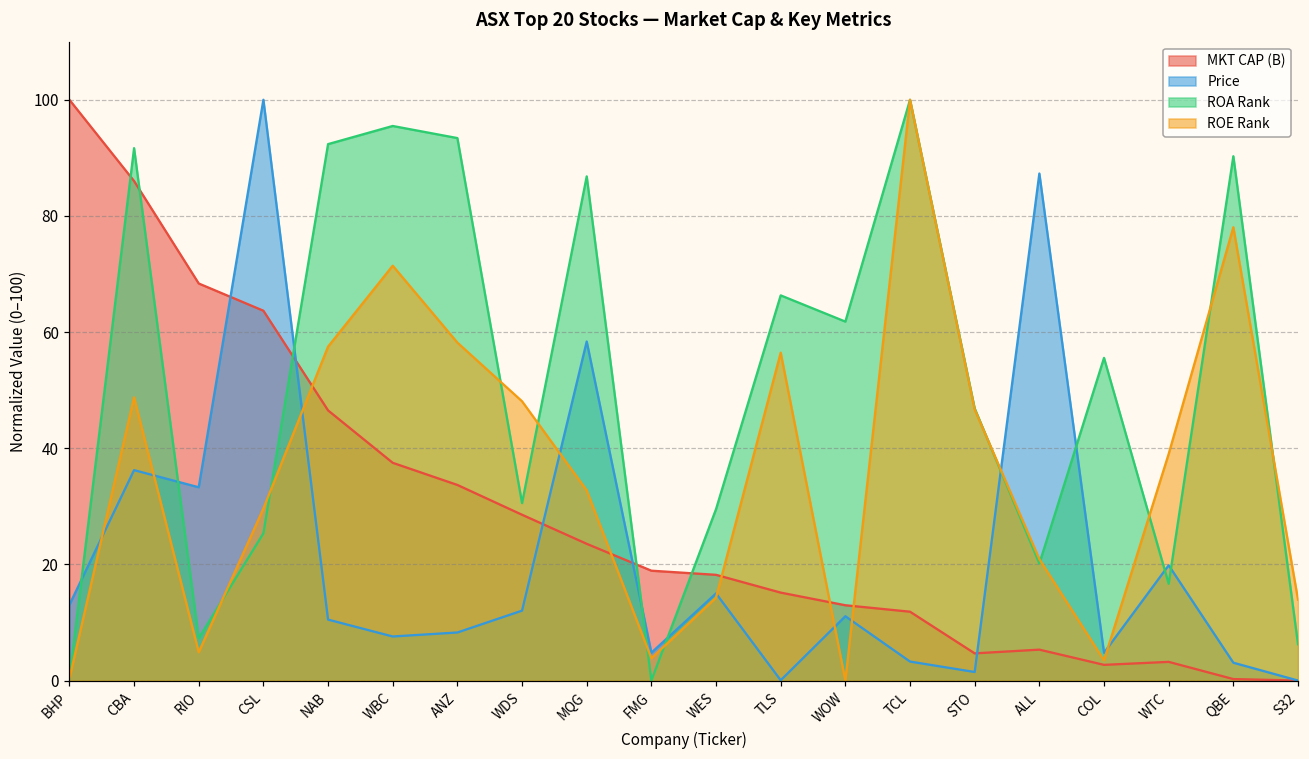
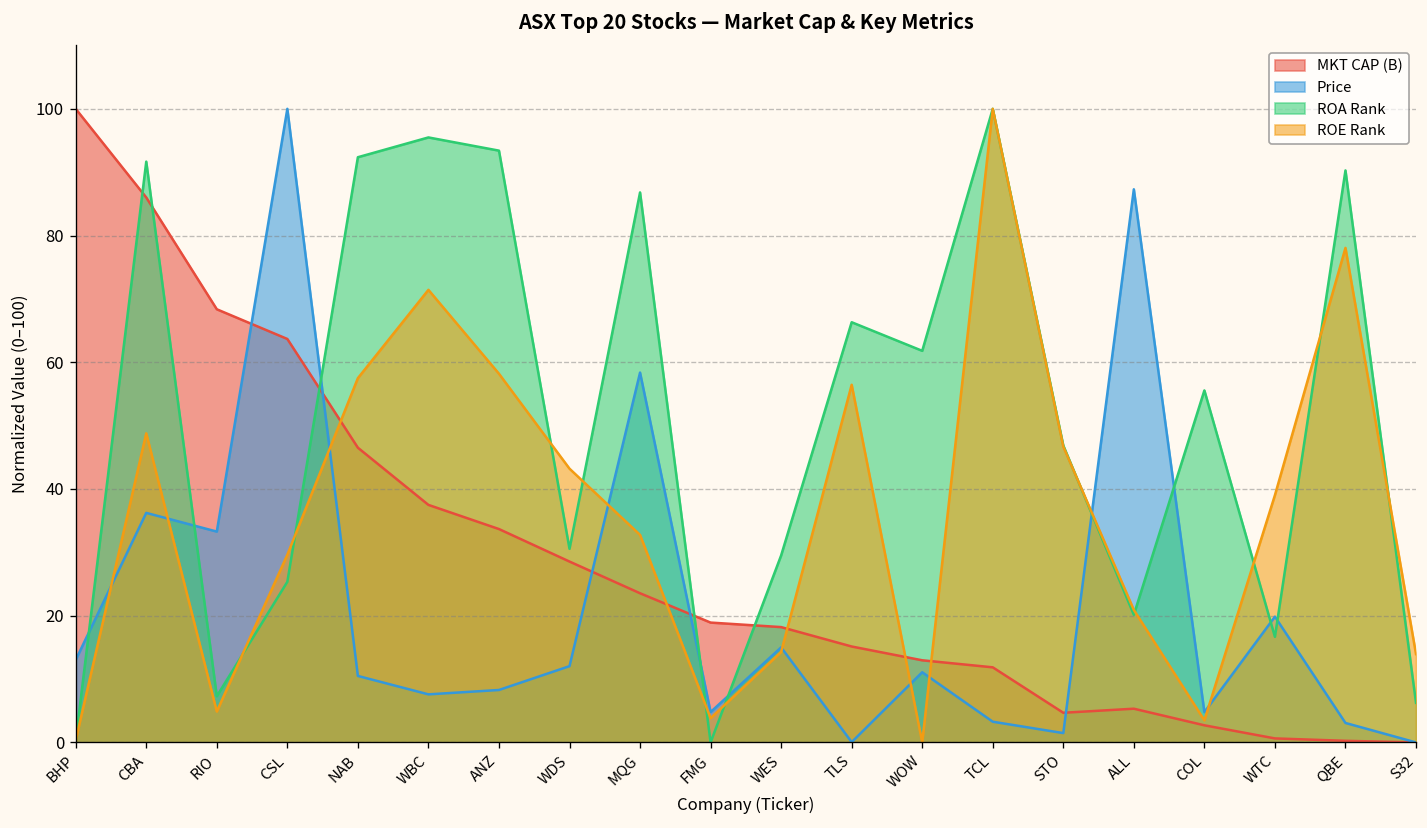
  {
    "MKT CAP (B)": {
      "BHP": 100,
      "CBA": 86,
      "RIO": 68,
      "CSL": 64,
      "NAB": 47,
      "WBC": 37,
      "ANZ": 34,
      "WDS": 29,
      "MQG": 24,
      "FMG": 19,
      "WES": 18,
      "TLS": 15,
      "WOW": 13,
      "TCL": 12,
      "STO": 5,
      "ALL": 5,
      "COL": 3,
-     "WTC": 3,
+     "WTC": 1,
      "QBE": 0
    },
    "Price": {
      "BHP": 13,
      "CBA": 36,
      "RIO": 33,
      "CSL": 100,
      "NAB": 10,
      "WBC": 8,
      "ANZ": 8,
      "WDS": 12,
      "MQG": 58,
      "FMG": 5,
      "WES": 15,
      "TLS": 0,
      "WOW": 11,
      "TCL": 3,
      "STO": 1,
      "ALL": 87,
      "COL": 5,
      "WTC": 20,
      "QBE": 3
    },
    "ROA Rank": {
      "CBA": 92,
      "RIO": 7,
      "CSL": 25,
      "NAB": 92,
      "WBC": 95,
      "ANZ": 93,
      "WDS": 31,
      "MQG": 87,
      "FMG": 0,
      "WES": 30,
      "TLS": 66,
      "WOW": 62,
      "ALL": 20,
      "COL": 56,
      "WTC": 17,
      "QBE": 90,
      "S32": 6
    },
    "ROE Rank": {
      "CBA": 49,
      "RIO": 5,
      "CSL": 30,
      "NAB": 57,
      "WBC": 71,
      "ANZ": 58,
-     "WDS": 48,
+     "WDS": 43,
      "MQG": 33,
      "FMG": 4,
      "WES": 14,
      "TLS": 56,
      "WOW": 0,
      "ALL": 21,
      "COL": 3,
      "WTC": 39,
      "QBE": 78,
      "S32": 14
    }
  }
